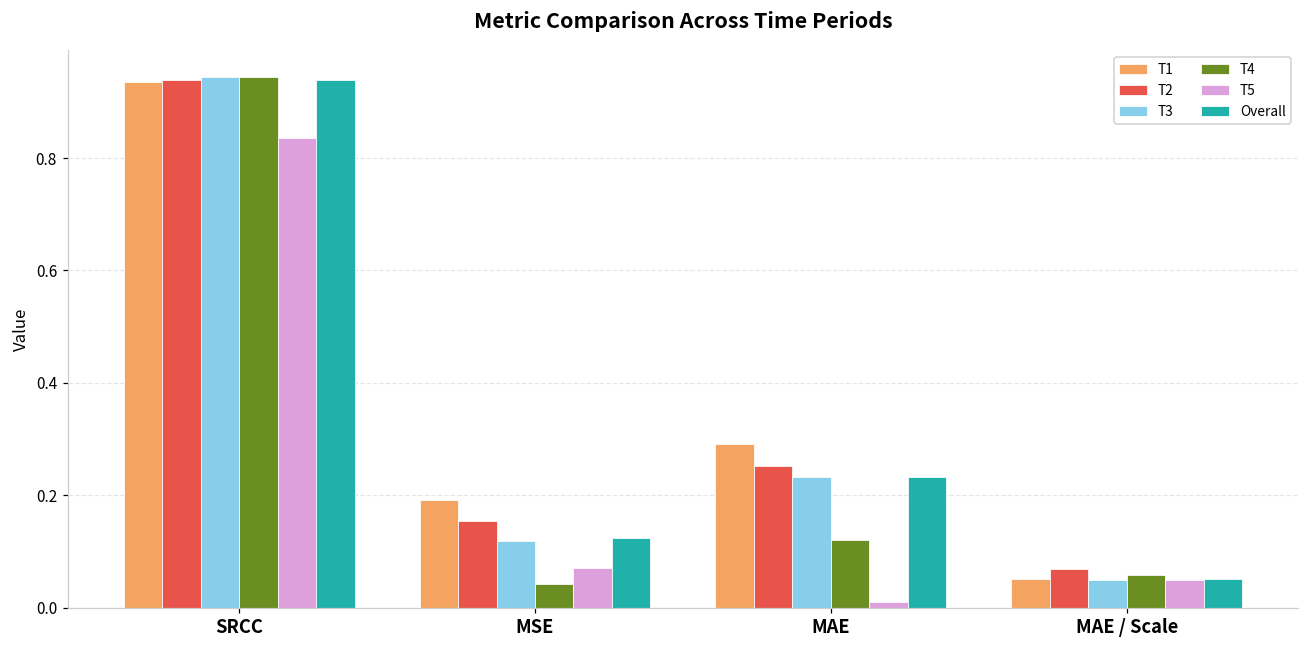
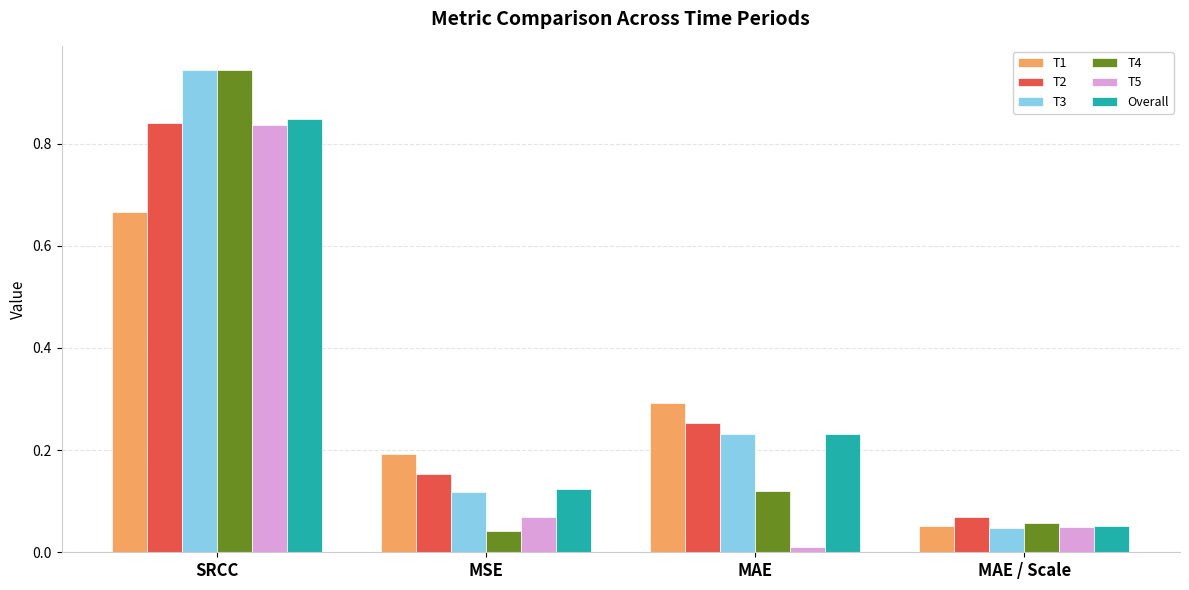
  {
    "T1": {
-     "SRCC": 0.93,
+     "SRCC": 0.67,
      "MSE": 0.19,
      "MAE": 0.29,
      "MAE / Scale": 0.05
    },
    "T2": {
-     "SRCC": 0.94,
+     "SRCC": 0.84,
      "MSE": 0.15,
      "MAE": 0.25,
      "MAE / Scale": 0.07
    },
    "T3": {
      "SRCC": 0.94,
      "MSE": 0.12,
      "MAE": 0.23,
      "MAE / Scale": 0.05
    },
    "T4": {
      "SRCC": 0.94,
      "MSE": 0.04,
      "MAE": 0.12,
      "MAE / Scale": 0.06
    },
    "T5": {
      "SRCC": 0.84,
      "MSE": 0.07,
      "MAE": 0.01,
      "MAE / Scale": 0.05
    },
    "Overall": {
-     "SRCC": 0.94,
+     "SRCC": 0.85,
      "MSE": 0.12,
      "MAE": 0.23,
      "MAE / Scale": 0.05
    }
  }
